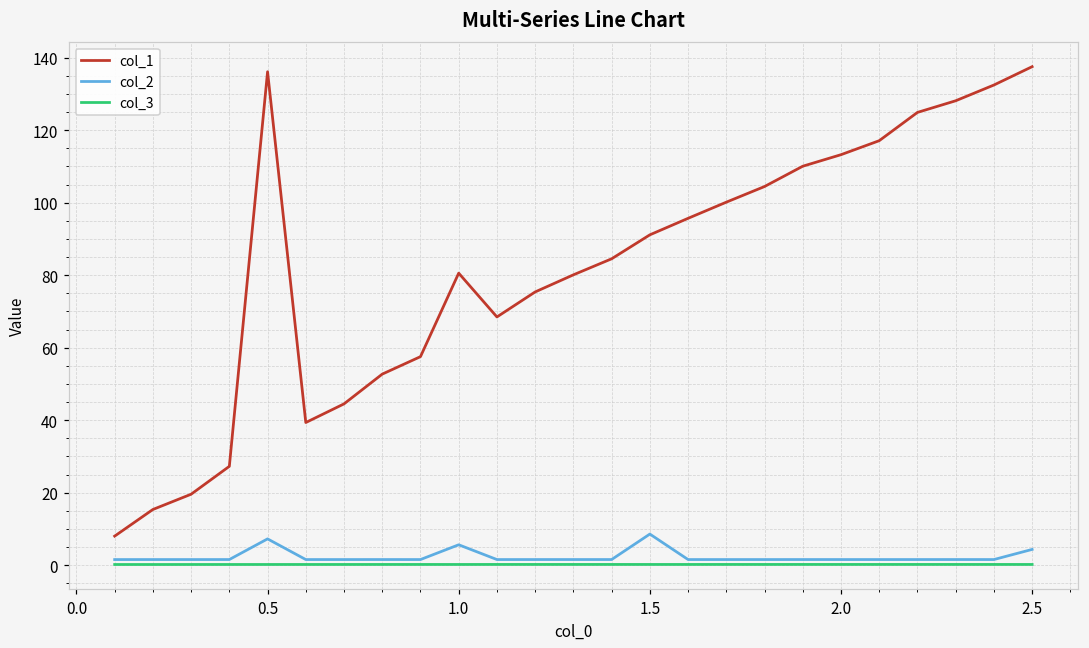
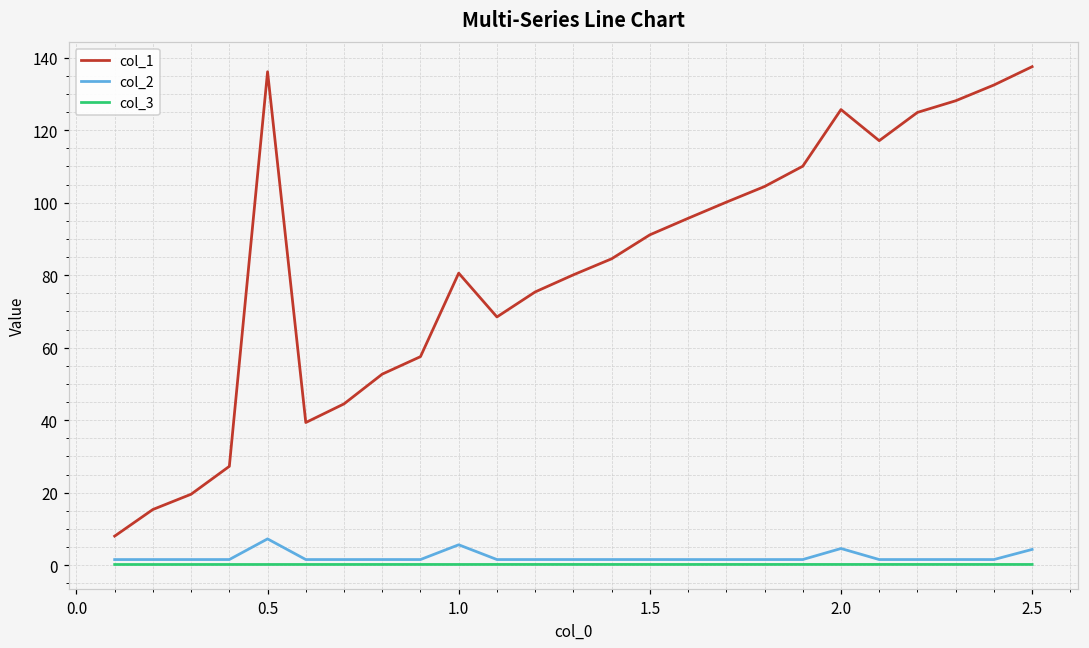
  {
    "col_1": {
      "0.5": 136,
      "1.0": 81,
      "1.5": 91,
-     "2.0": 113,
+     "2.0": 126,
      "2.5": 138
    },
    "col_2": {
      "0.5": 7,
      "1.0": 6,
-     "1.5": 9,
-     "2.0": 2,
+     "1.5": 2,
+     "2.0": 5,
      "2.5": 4
    },
    "col_3": {
      "0.5": 0,
      "1.0": 0,
      "1.5": 0,
      "2.0": 0,
      "2.5": 0
    }
  }
